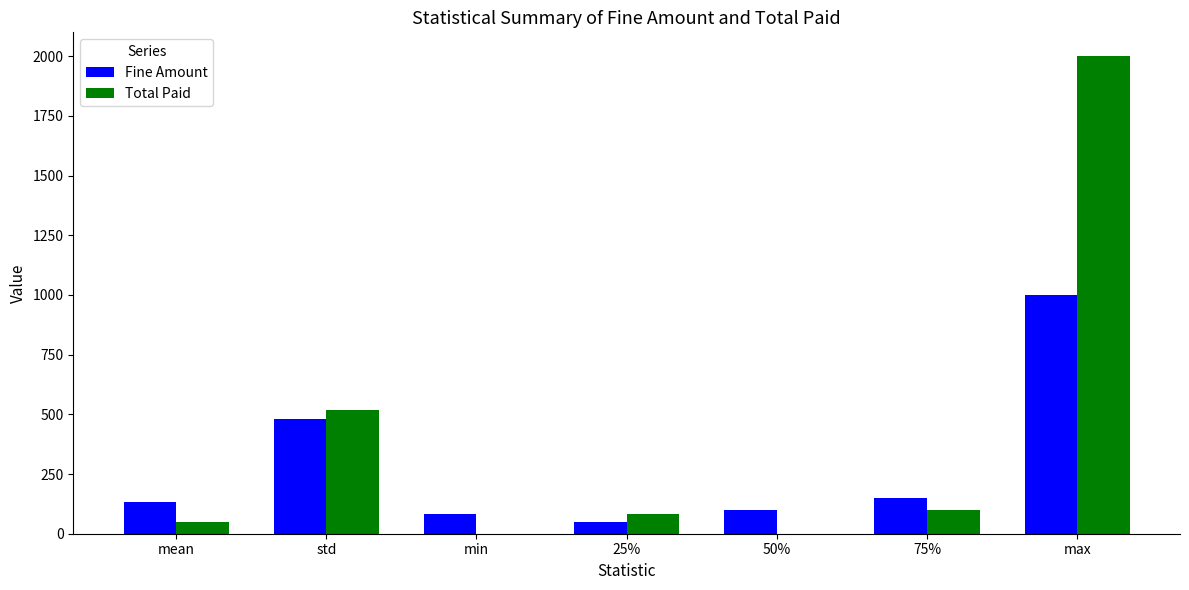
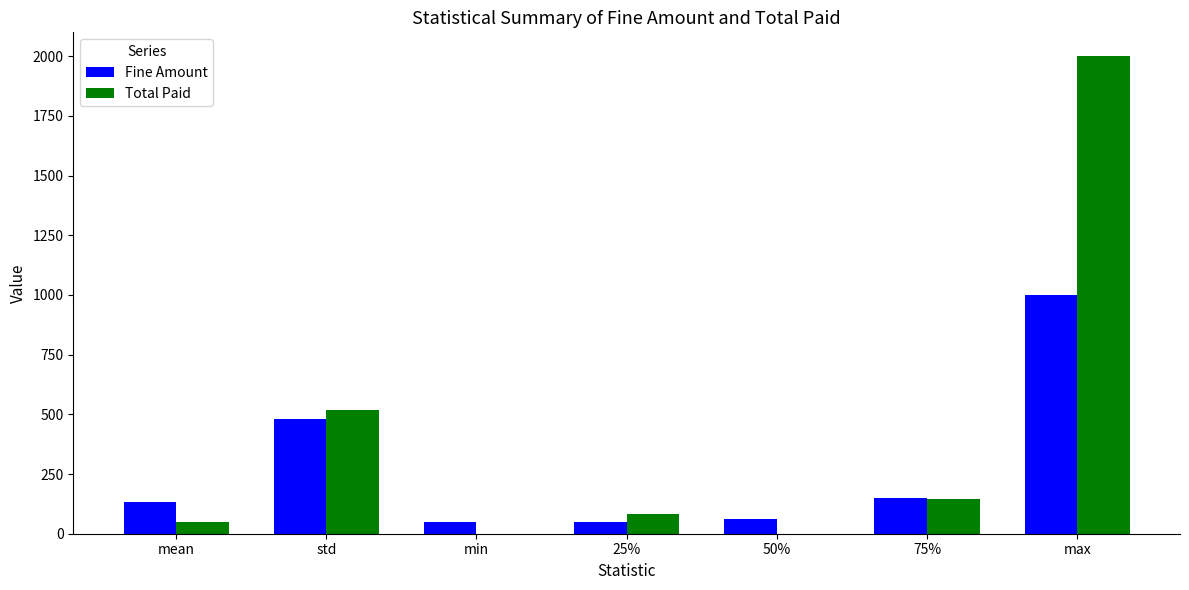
  {
    "Fine Amount": {
      "mean": 130,
      "std": 480,
-     "min": 80,
+     "min": 50,
      "25%": 50,
-     "50%": 100,
+     "50%": 60,
      "75%": 150,
      "max": 1000
    },
    "Total Paid": {
      "mean": 50,
      "std": 520,
      "min": 0,
      "25%": 80,
      "50%": 0,
-     "75%": 100,
+     "75%": 150,
      "max": 2000
    }
  }
